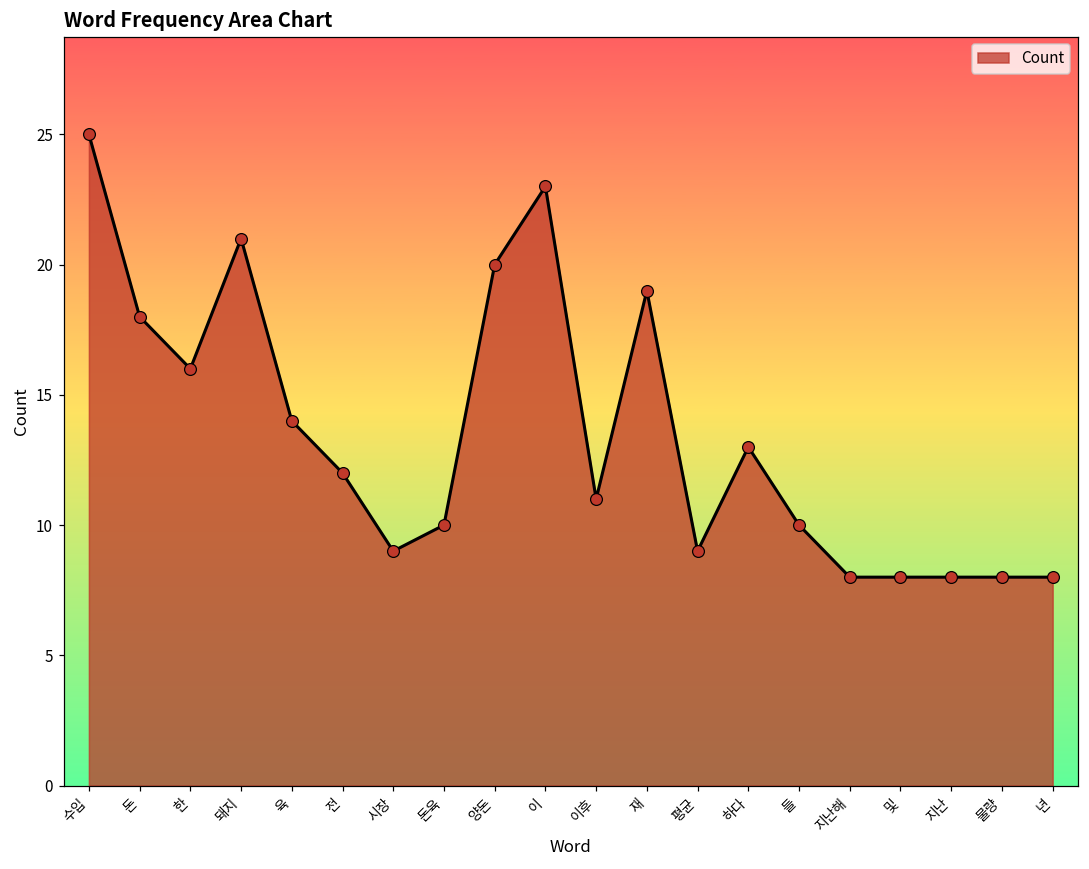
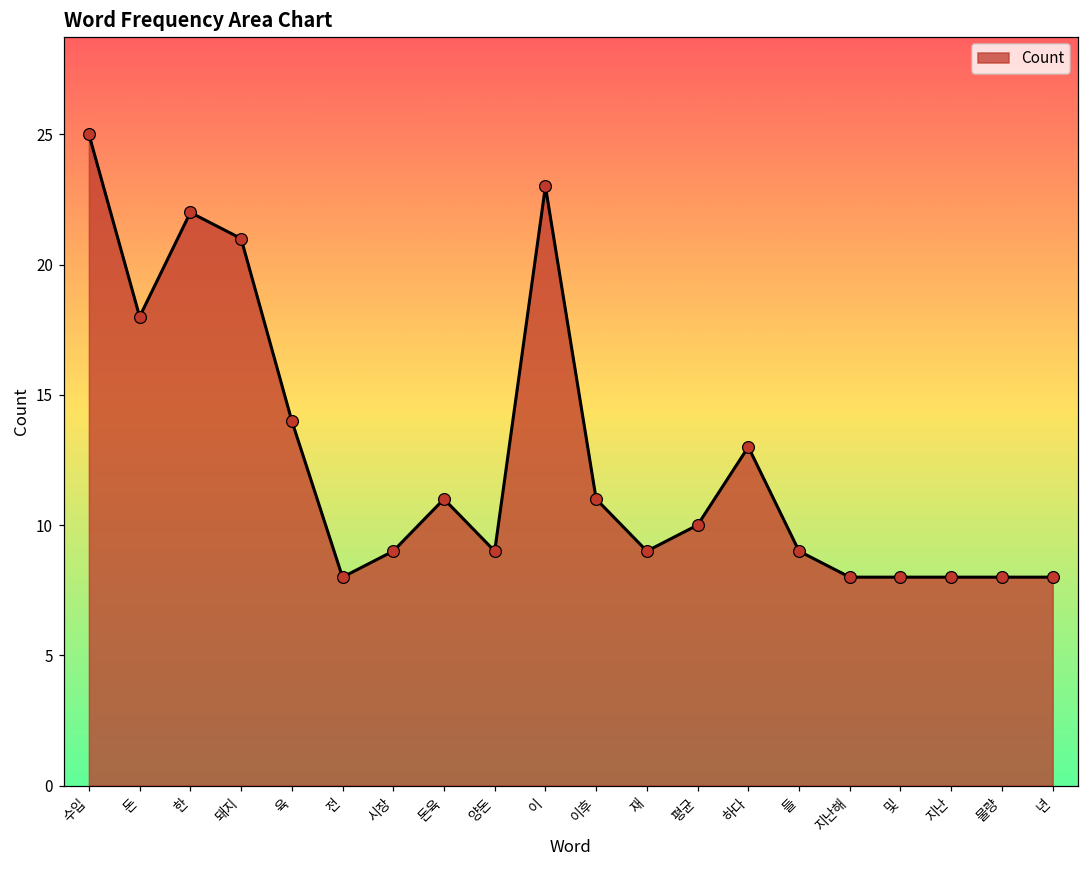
  {
    "수입": 25,
    "돈": 18,
-   "한": 16,
+   "한": 22,
    "돼지": 21,
    "육": 14,
-   "전": 12,
+   "전": 8,
    "시장": 9,
-   "돈육": 10,
-   "양돈": 20,
+   "돈육": 11,
+   "양돈": 9,
    "이": 23,
    "이후": 11,
-   "재": 19,
-   "평균": 9,
+   "재": 9,
+   "평균": 10,
    "하다": 13,
-   "들": 10,
+   "들": 9,
    "지난해": 8,
    "및": 8,
    "지난": 8,
    "물량": 8,
    "년": 8
  }
